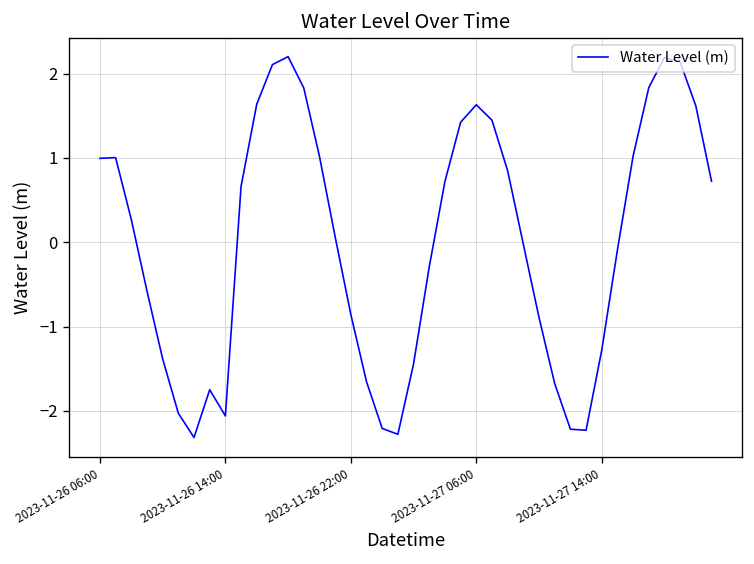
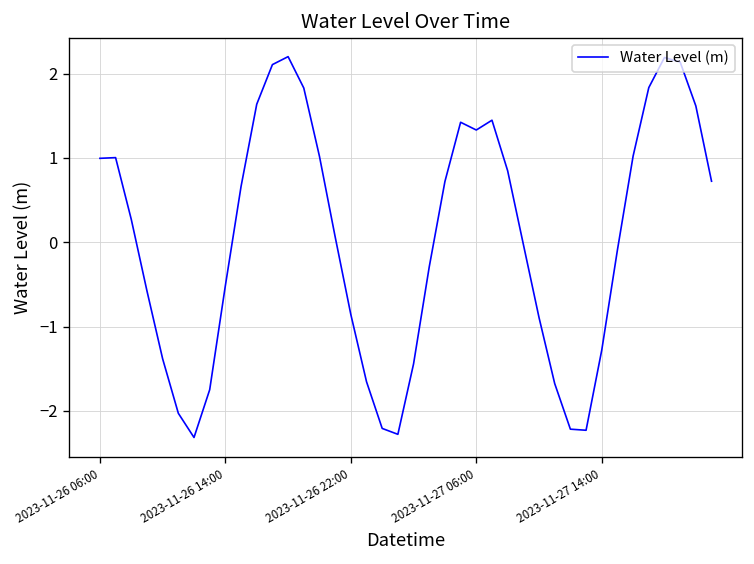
  {
    "2023-11-26 06:00": 1.0,
-   "2023-11-26 14:00": -2.1,
+   "2023-11-26 14:00": -0.5,
    "2023-11-26 22:00": -0.9,
-   "2023-11-27 06:00": 1.6,
+   "2023-11-27 06:00": 1.3,
    "2023-11-27 14:00": -1.3
  }
